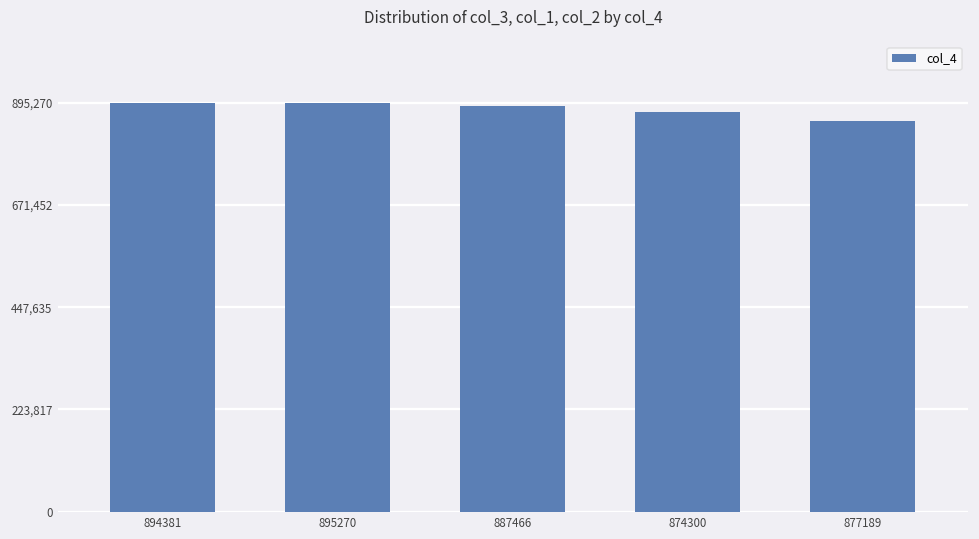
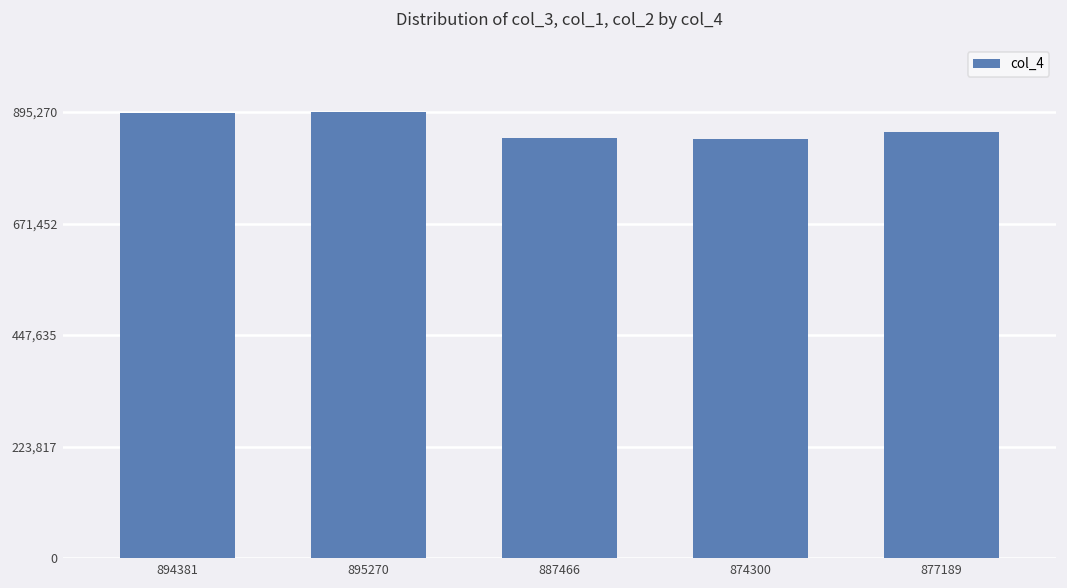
  {
    "894381": "890,000",
    "895270": "900,000",
-   "887466": "890,000",
-   "874300": "870,000",
+   "887466": "840,000",
+   "874300": "840,000",
    "877189": "850,000"
  }
